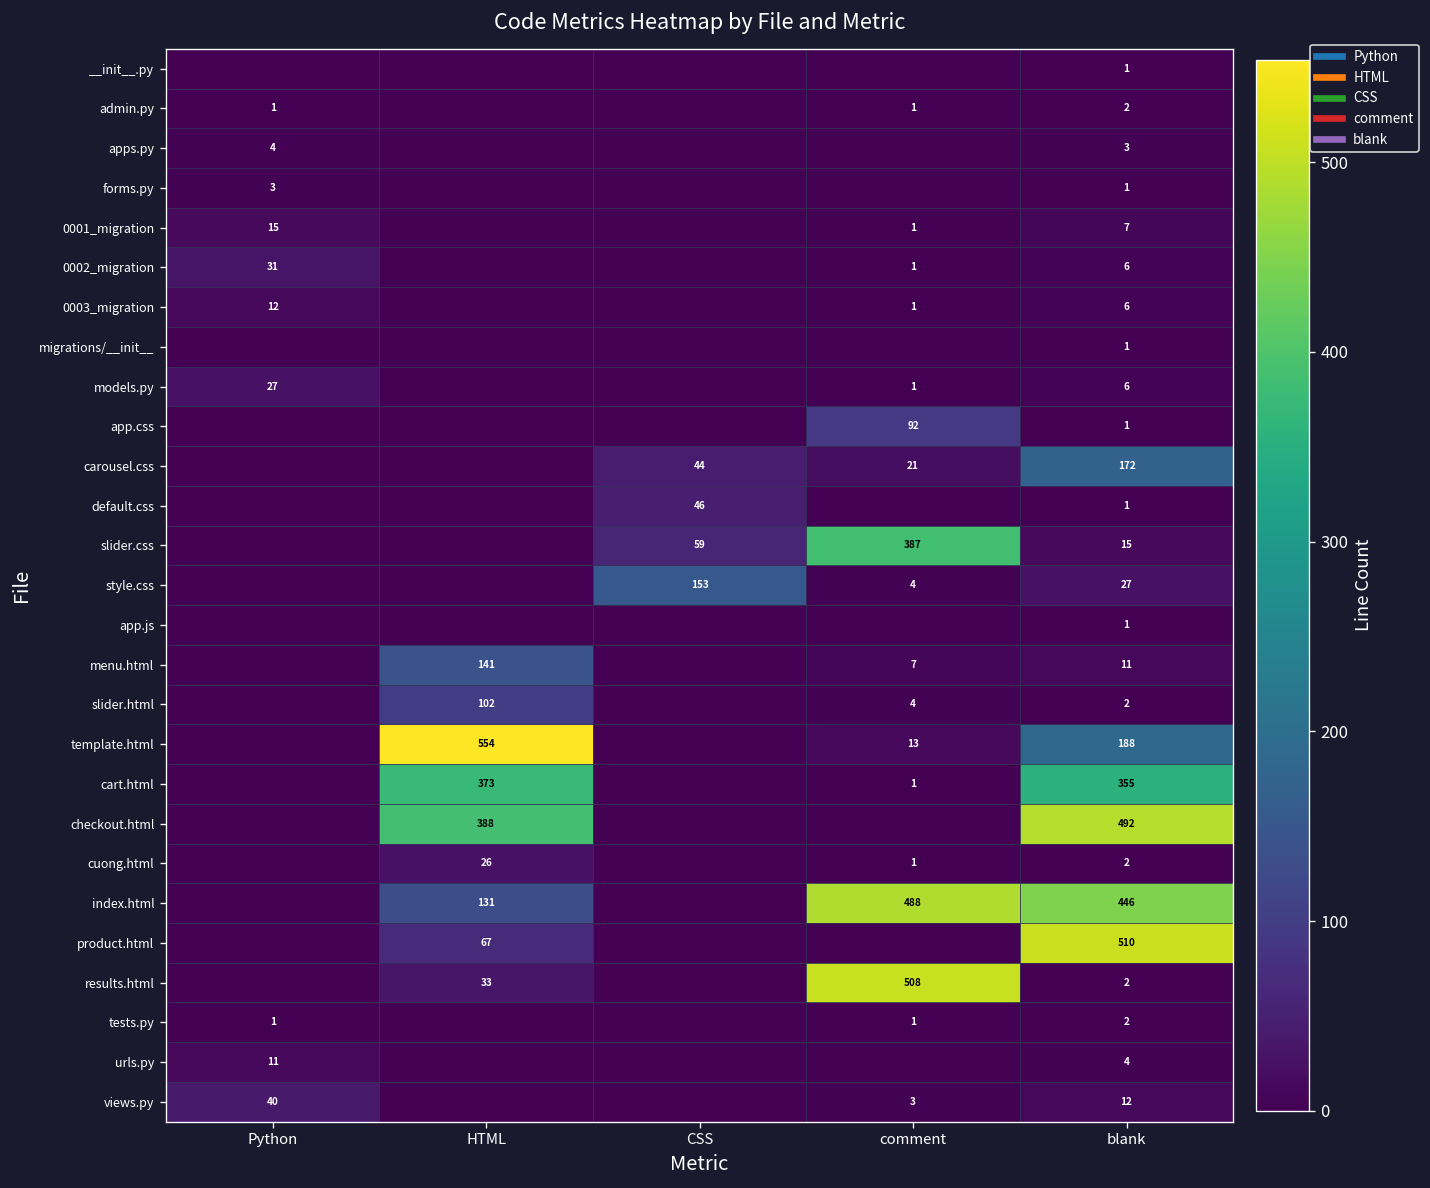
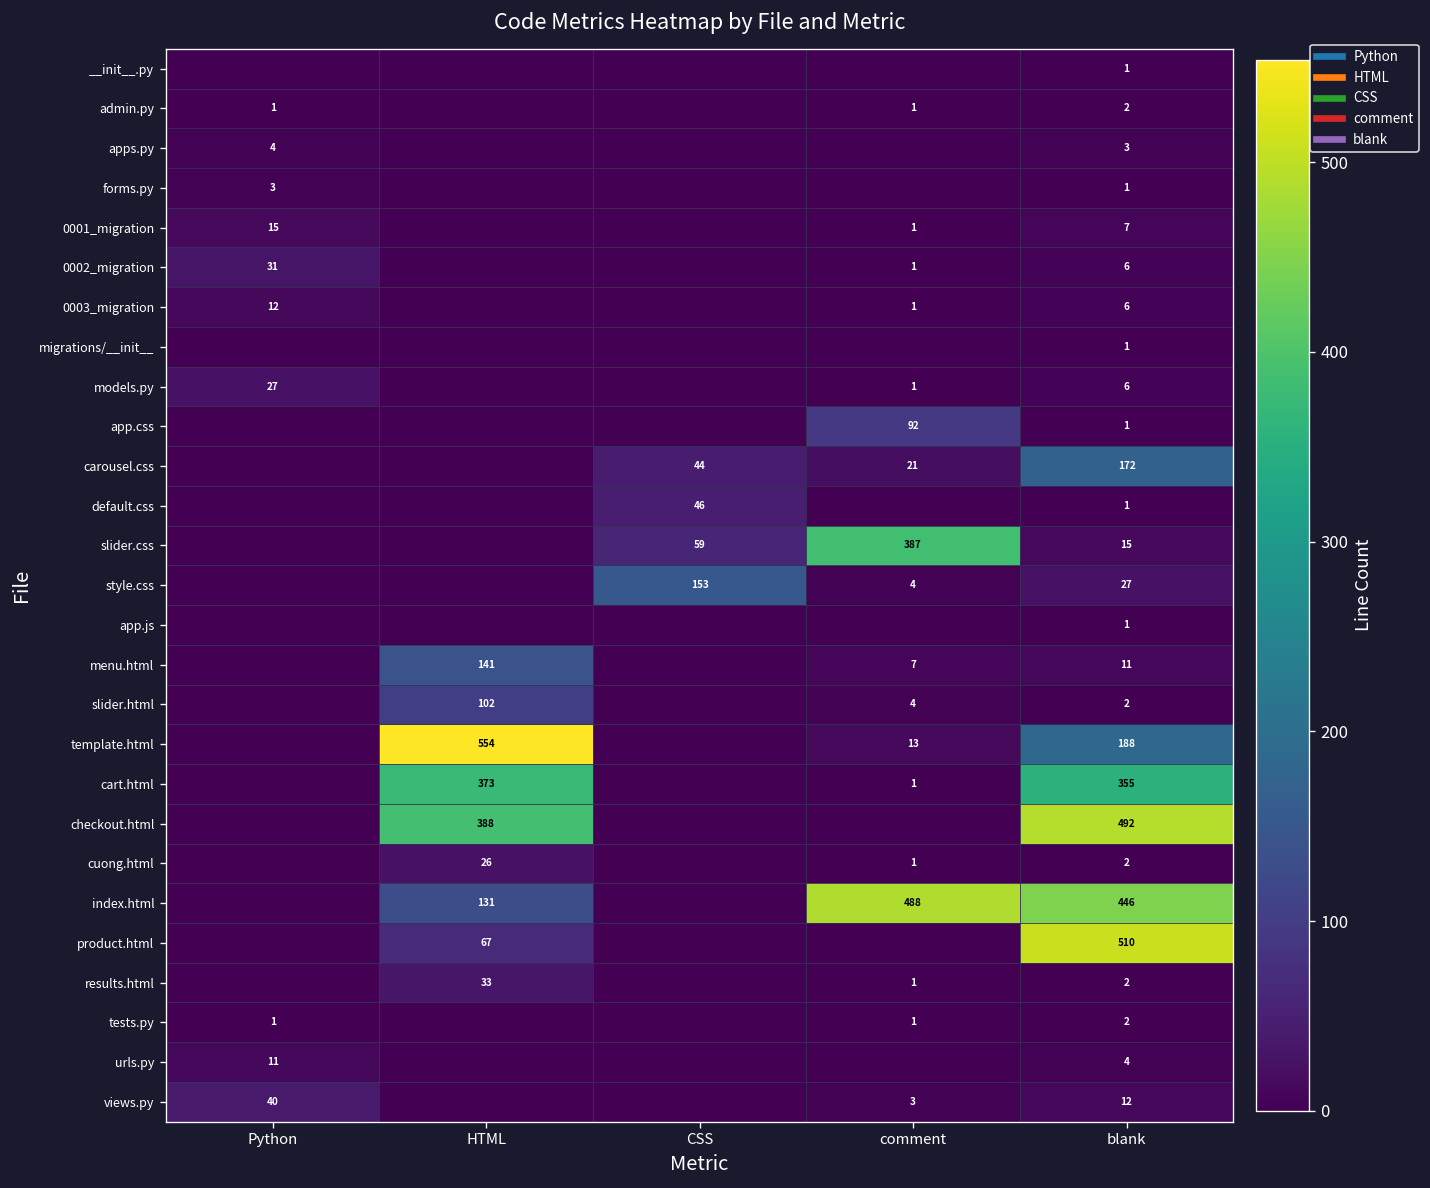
  {
    "__init__.py": {
      "blank": 1
    },
    "admin.py": {
      "Python": 1,
      "comment": 1,
      "blank": 2
    },
    "apps.py": {
      "Python": 4,
      "blank": 3
    },
    "forms.py": {
      "Python": 3,
      "blank": 1
    },
    "0001_migration": {
      "Python": 15,
      "comment": 1,
      "blank": 7
    },
    "0002_migration": {
      "Python": 31,
      "comment": 1,
      "blank": 6
    },
    "0003_migration": {
      "Python": 12,
      "comment": 1,
      "blank": 6
    },
    "migrations/__init__": {
      "blank": 1
    },
    "models.py": {
      "Python": 27,
      "comment": 1,
      "blank": 6
    },
    "app.css": {
      "comment": 92,
      "blank": 1
    },
    "carousel.css": {
      "CSS": 44,
      "comment": 21,
      "blank": 172
    },
    "default.css": {
      "CSS": 46,
      "blank": 1
    },
    "slider.css": {
      "CSS": 59,
      "comment": 387,
      "blank": 15
    },
    "style.css": {
      "CSS": 153,
      "comment": 4,
      "blank": 27
    },
    "app.js": {
      "blank": 1
    },
    "menu.html": {
      "HTML": 141,
      "comment": 7,
      "blank": 11
    },
    "slider.html": {
      "HTML": 102,
      "comment": 4,
      "blank": 2
    },
    "template.html": {
      "HTML": 554,
      "comment": 13,
      "blank": 188
    },
    "cart.html": {
      "HTML": 373,
      "comment": 1,
      "blank": 355
    },
    "checkout.html": {
      "HTML": 388,
      "blank": 492
    },
    "cuong.html": {
      "HTML": 26,
      "comment": 1,
      "blank": 2
    },
    "index.html": {
      "HTML": 131,
      "comment": 488,
      "blank": 446
    },
    "product.html": {
      "HTML": 67,
      "blank": 510
    },
    "results.html": {
      "HTML": 33,
-     "comment": 508,
+     "comment": 1,
      "blank": 2
    },
    "tests.py": {
      "Python": 1,
      "comment": 1,
      "blank": 2
    },
    "urls.py": {
      "Python": 11,
      "blank": 4
    },
    "views.py": {
      "Python": 40,
      "comment": 3,
      "blank": 12
    }
  }
